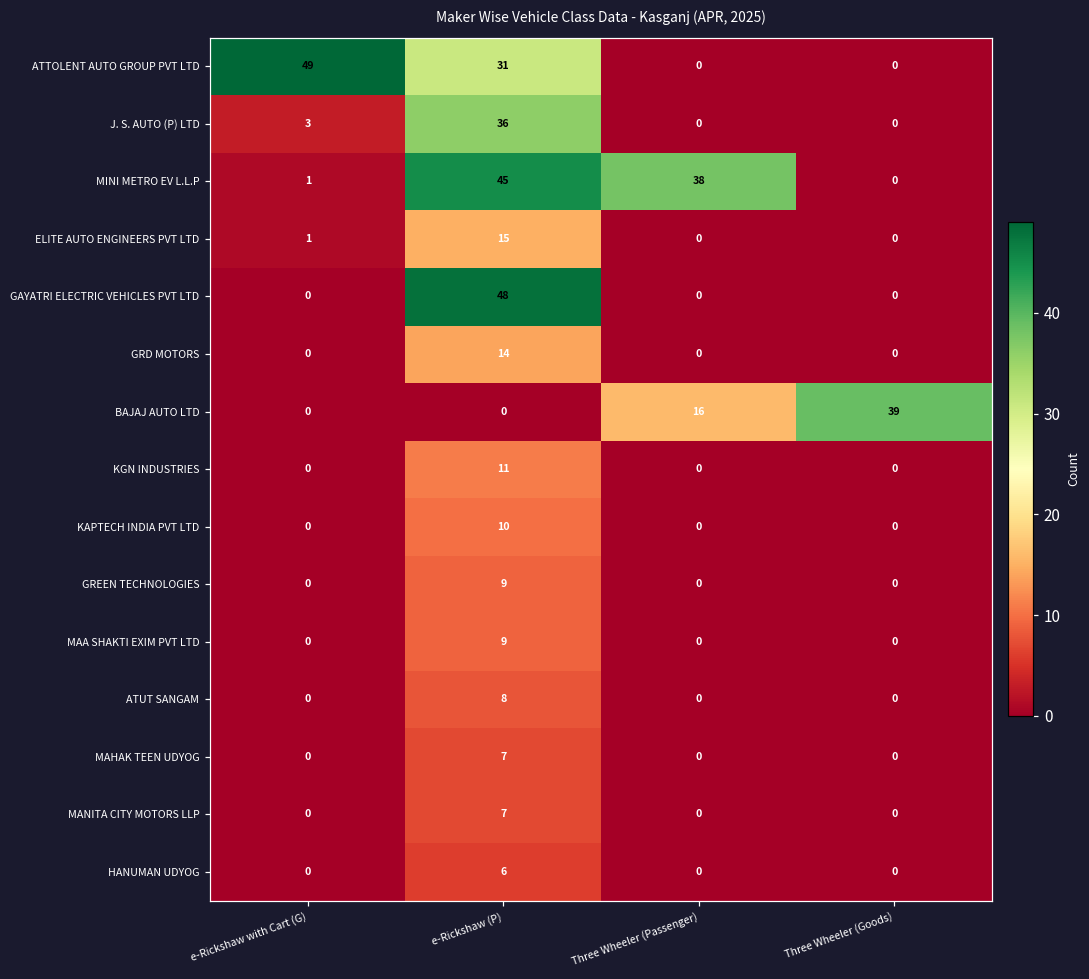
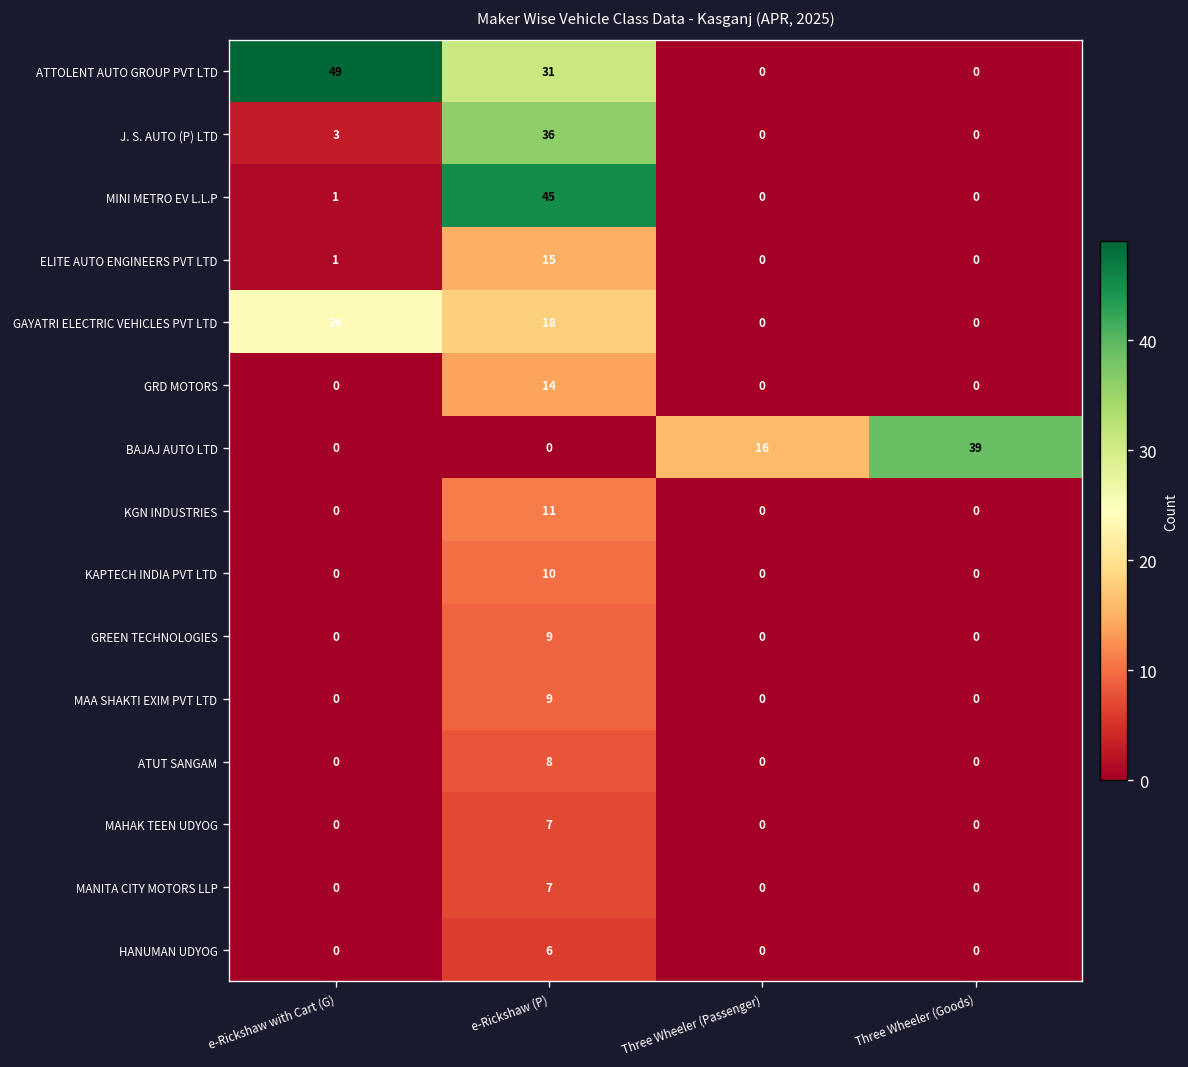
  {
    "ATTOLENT AUTO GROUP PVT LTD": {
      "e-Rickshaw with Cart (G)": 49,
      "e-Rickshaw (P)": 31,
      "Three Wheeler (Passenger)": 0,
      "Three Wheeler (Goods)": 0
    },
    "J. S. AUTO (P) LTD": {
      "e-Rickshaw with Cart (G)": 3,
      "e-Rickshaw (P)": 36,
      "Three Wheeler (Passenger)": 0,
      "Three Wheeler (Goods)": 0
    },
    "MINI METRO EV L.L.P": {
      "e-Rickshaw with Cart (G)": 1,
      "e-Rickshaw (P)": 45,
-     "Three Wheeler (Passenger)": 38,
+     "Three Wheeler (Passenger)": 0,
      "Three Wheeler (Goods)": 0
    },
    "ELITE AUTO ENGINEERS PVT LTD": {
      "e-Rickshaw with Cart (G)": 1,
      "e-Rickshaw (P)": 15,
      "Three Wheeler (Passenger)": 0,
      "Three Wheeler (Goods)": 0
    },
    "GAYATRI ELECTRIC VEHICLES PVT LTD": {
-     "e-Rickshaw with Cart (G)": 0,
-     "e-Rickshaw (P)": 48,
+     "e-Rickshaw with Cart (G)": 24,
+     "e-Rickshaw (P)": 18,
      "Three Wheeler (Passenger)": 0,
      "Three Wheeler (Goods)": 0
    },
    "GRD MOTORS": {
      "e-Rickshaw with Cart (G)": 0,
      "e-Rickshaw (P)": 14,
      "Three Wheeler (Passenger)": 0,
      "Three Wheeler (Goods)": 0
    },
    "BAJAJ AUTO LTD": {
      "e-Rickshaw with Cart (G)": 0,
      "e-Rickshaw (P)": 0,
      "Three Wheeler (Passenger)": 16,
      "Three Wheeler (Goods)": 39
    },
    "KGN INDUSTRIES": {
      "e-Rickshaw with Cart (G)": 0,
      "e-Rickshaw (P)": 11,
      "Three Wheeler (Passenger)": 0,
      "Three Wheeler (Goods)": 0
    },
    "KAPTECH INDIA PVT LTD": {
      "e-Rickshaw with Cart (G)": 0,
      "e-Rickshaw (P)": 10,
      "Three Wheeler (Passenger)": 0,
      "Three Wheeler (Goods)": 0
    },
    "GREEN TECHNOLOGIES": {
      "e-Rickshaw with Cart (G)": 0,
      "e-Rickshaw (P)": 9,
      "Three Wheeler (Passenger)": 0,
      "Three Wheeler (Goods)": 0
    },
    "MAA SHAKTI EXIM PVT LTD": {
      "e-Rickshaw with Cart (G)": 0,
      "e-Rickshaw (P)": 9,
      "Three Wheeler (Passenger)": 0,
      "Three Wheeler (Goods)": 0
    },
    "ATUT SANGAM": {
      "e-Rickshaw with Cart (G)": 0,
      "e-Rickshaw (P)": 8,
      "Three Wheeler (Passenger)": 0,
      "Three Wheeler (Goods)": 0
    },
    "MAHAK TEEN UDYOG": {
      "e-Rickshaw with Cart (G)": 0,
      "e-Rickshaw (P)": 7,
      "Three Wheeler (Passenger)": 0,
      "Three Wheeler (Goods)": 0
    },
    "MANITA CITY MOTORS LLP": {
      "e-Rickshaw with Cart (G)": 0,
      "e-Rickshaw (P)": 7,
      "Three Wheeler (Passenger)": 0,
      "Three Wheeler (Goods)": 0
    },
    "HANUMAN UDYOG": {
      "e-Rickshaw with Cart (G)": 0,
      "e-Rickshaw (P)": 6,
      "Three Wheeler (Passenger)": 0,
      "Three Wheeler (Goods)": 0
    }
  }
